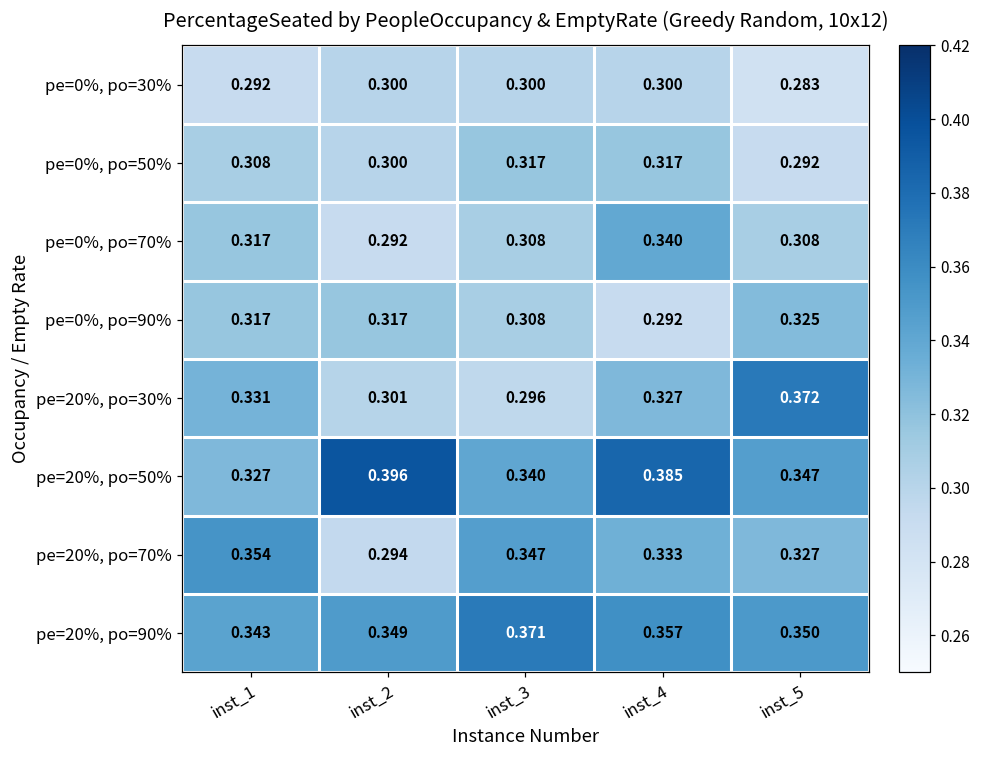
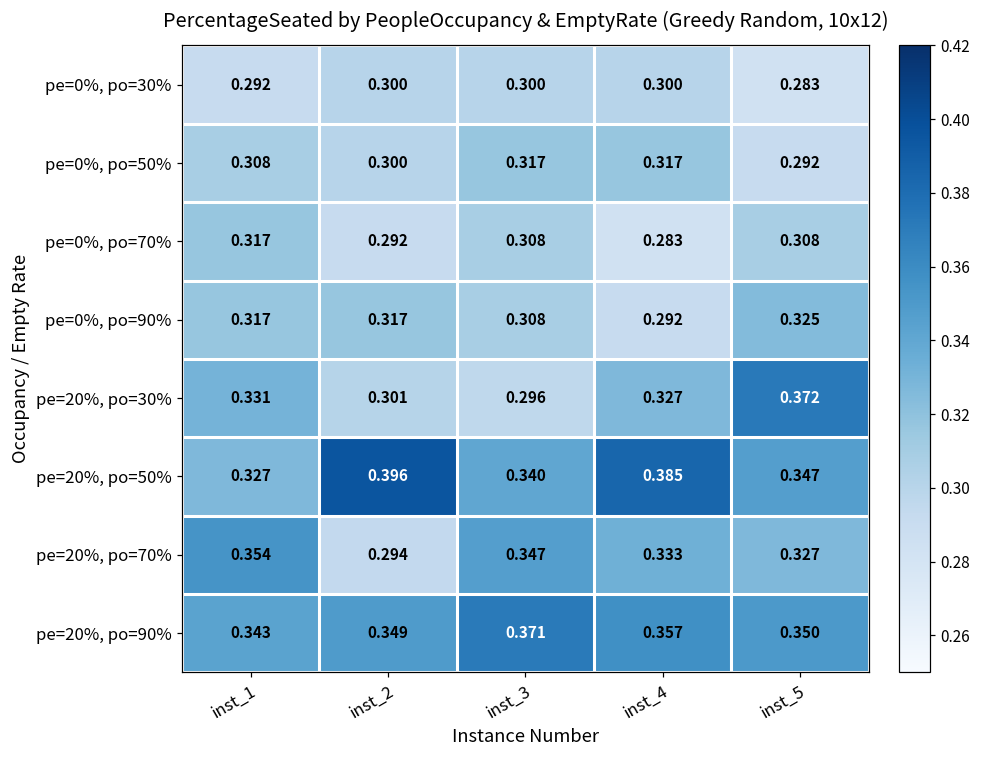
  {
    "pe=0%, po=30%": {
      "inst_1": 0.292,
      "inst_2": 0.300,
      "inst_3": 0.300,
      "inst_4": 0.300,
      "inst_5": 0.283
    },
    "pe=0%, po=50%": {
      "inst_1": 0.308,
      "inst_2": 0.300,
      "inst_3": 0.317,
      "inst_4": 0.317,
      "inst_5": 0.292
    },
    "pe=0%, po=70%": {
      "inst_1": 0.317,
      "inst_2": 0.292,
      "inst_3": 0.308,
-     "inst_4": 0.340,
+     "inst_4": 0.283,
      "inst_5": 0.308
    },
    "pe=0%, po=90%": {
      "inst_1": 0.317,
      "inst_2": 0.317,
      "inst_3": 0.308,
      "inst_4": 0.292,
      "inst_5": 0.325
    },
    "pe=20%, po=30%": {
      "inst_1": 0.331,
      "inst_2": 0.301,
      "inst_3": 0.296,
      "inst_4": 0.327,
      "inst_5": 0.372
    },
    "pe=20%, po=50%": {
      "inst_1": 0.327,
      "inst_2": 0.396,
      "inst_3": 0.340,
      "inst_4": 0.385,
      "inst_5": 0.347
    },
    "pe=20%, po=70%": {
      "inst_1": 0.354,
      "inst_2": 0.294,
      "inst_3": 0.347,
      "inst_4": 0.333,
      "inst_5": 0.327
    },
    "pe=20%, po=90%": {
      "inst_1": 0.343,
      "inst_2": 0.349,
      "inst_3": 0.371,
      "inst_4": 0.357,
      "inst_5": 0.350
    }
  }
